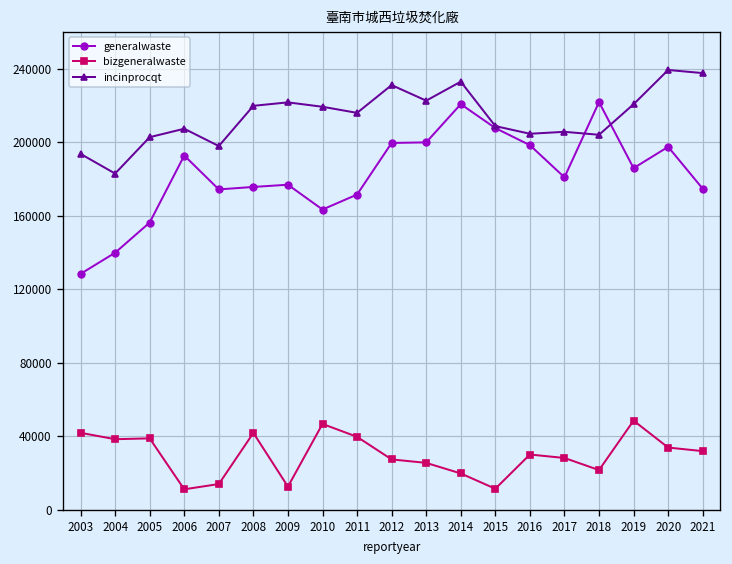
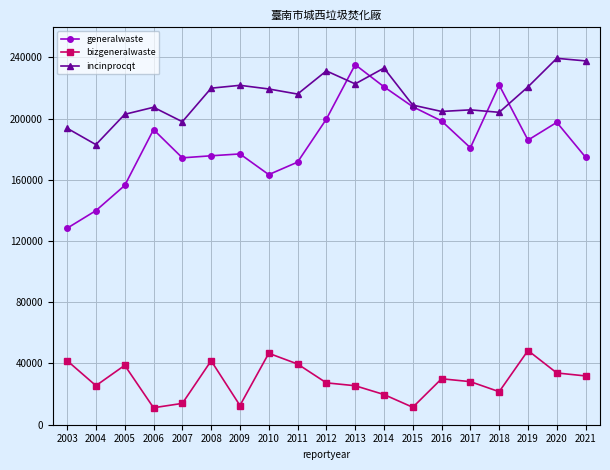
  {
    "generalwaste": {
      "2003": 128000,
      "2004": 140000,
      "2005": 156000,
      "2006": 193000,
      "2007": 174000,
      "2008": 176000,
      "2009": 177000,
      "2010": 163000,
      "2011": 172000,
      "2012": 200000,
-     "2013": 200000,
+     "2013": 235000,
      "2014": 221000,
      "2016": 198000,
      "2017": 181000,
      "2018": 222000,
      "2019": 186000,
      "2020": 198000,
      "2021": 175000
    },
    "bizgeneralwaste": {
      "2003": 42000,
-     "2004": 38000,
+     "2004": 26000,
      "2005": 39000,
      "2006": 11000,
      "2007": 14000,
      "2008": 42000,
      "2009": 13000,
      "2010": 47000,
      "2011": 40000,
      "2012": 27000,
      "2013": 25000,
      "2014": 20000,
      "2015": 11000,
      "2016": 30000,
      "2017": 28000,
      "2018": 22000,
      "2019": 48000,
      "2020": 34000,
      "2021": 32000
    },
    "incinprocqt": {
      "2003": 194000,
      "2004": 183000,
      "2005": 203000,
      "2006": 207000,
      "2007": 198000,
      "2008": 220000,
      "2009": 222000,
      "2010": 219000,
      "2011": 216000,
      "2012": 231000,
      "2013": 223000,
      "2014": 233000,
      "2016": 205000,
      "2017": 206000,
      "2018": 204000,
      "2019": 221000,
      "2020": 239000,
      "2021": 238000
    }
  }
